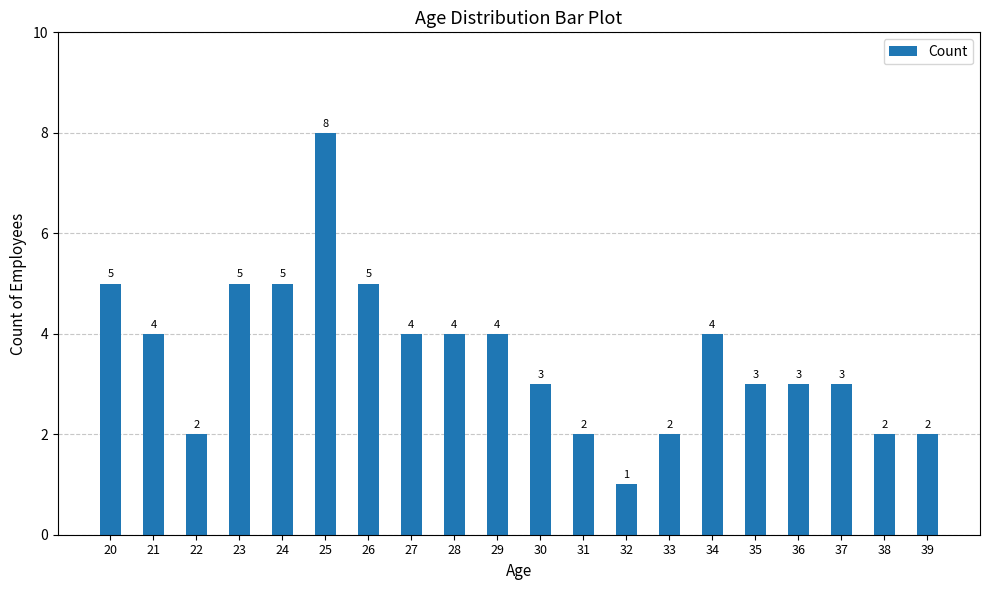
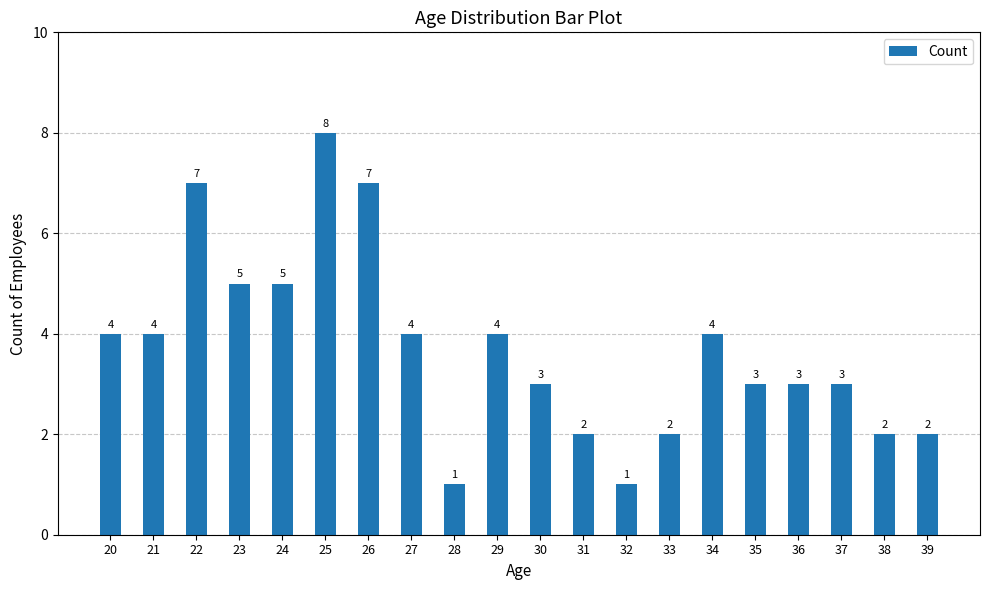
  {
-   "20": 5,
+   "20": 4,
    "21": 4,
-   "22": 2,
+   "22": 7,
    "23": 5,
    "24": 5,
    "25": 8,
-   "26": 5,
+   "26": 7,
    "27": 4,
-   "28": 4,
+   "28": 1,
    "29": 4,
    "30": 3,
    "31": 2,
    "32": 1,
    "33": 2,
    "34": 4,
    "35": 3,
    "36": 3,
    "37": 3,
    "38": 2,
    "39": 2
  }
